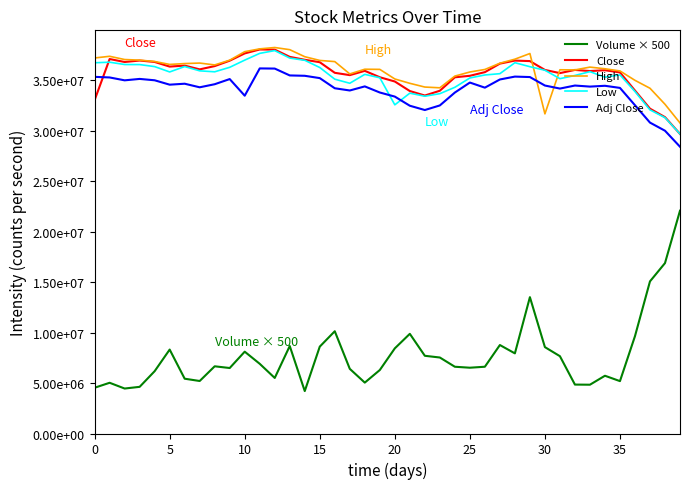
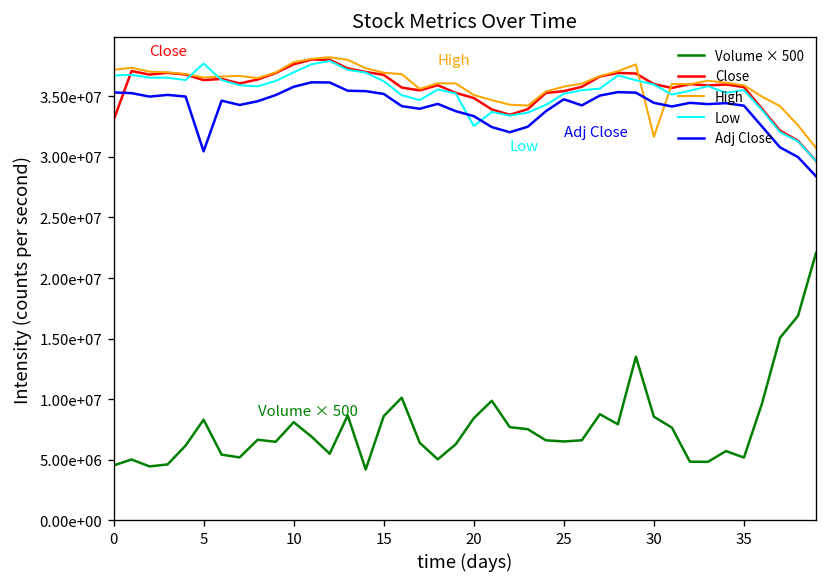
  {
    "Volume × 500": {
      "0": 4500000,
      "5": 8300000,
      "10": 8100000,
      "15": 8600000,
      "20": 8400000,
      "25": 6500000,
      "30": 8600000,
      "35": 5200000
    },
    "Close": {
      "0": 33000000
    },
    "High": {
      "0": 37200000,
      "25": 35800000,
      "30": 31700000
    },
    "Low": {
      "0": 36700000,
-     "5": 35800000,
+     "5": 37700000,
      "10": 37000000,
      "15": 36200000,
      "20": 32500000
    },
    "Adj Close": {
      "0": 35300000,
-     "5": 34500000,
-     "10": 33500000,
+     "5": 30500000,
+     "10": 35800000,
      "15": 35200000,
      "20": 33400000,
      "25": 34800000,
      "30": 34500000,
      "35": 34200000
    }
  }
